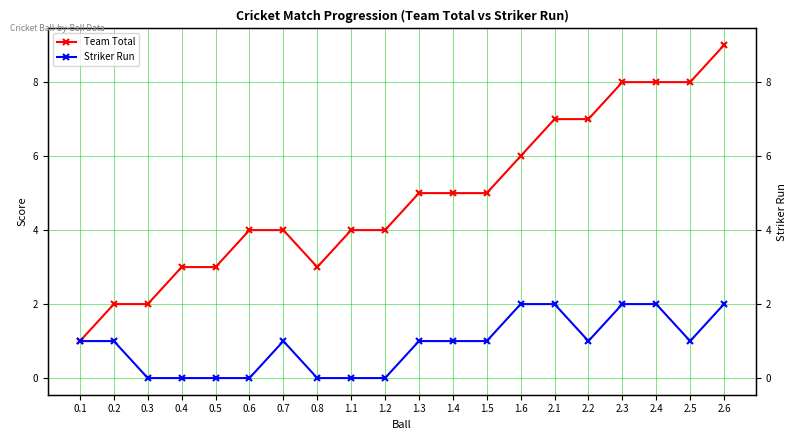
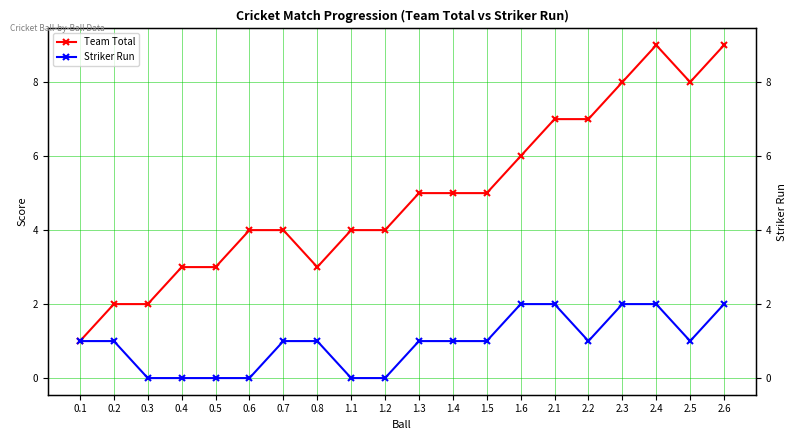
  {
    "Team Total": {
      "0.2": 2,
      "0.3": 2,
      "0.4": 3,
      "0.5": 3,
      "0.6": 4,
      "0.7": 4,
      "0.8": 3,
      "1.1": 4,
      "1.2": 4,
      "1.3": 5,
      "1.4": 5,
      "1.5": 5,
      "1.6": 6,
      "2.1": 7,
      "2.2": 7,
      "2.3": 8,
-     "2.4": 8,
+     "2.4": 9,
      "2.5": 8,
      "2.6": 9
    },
    "Striker Run": {
      "0.2": 1,
      "0.3": 0,
      "0.4": 0,
      "0.5": 0,
      "0.6": 0,
      "0.7": 1,
-     "0.8": 0,
+     "0.8": 1,
      "1.1": 0,
      "1.2": 0,
      "1.3": 1,
      "1.4": 1,
      "1.5": 1,
      "1.6": 2,
      "2.1": 2,
      "2.2": 1,
      "2.3": 2,
      "2.4": 2,
      "2.5": 1,
      "2.6": 2
    }
  }
